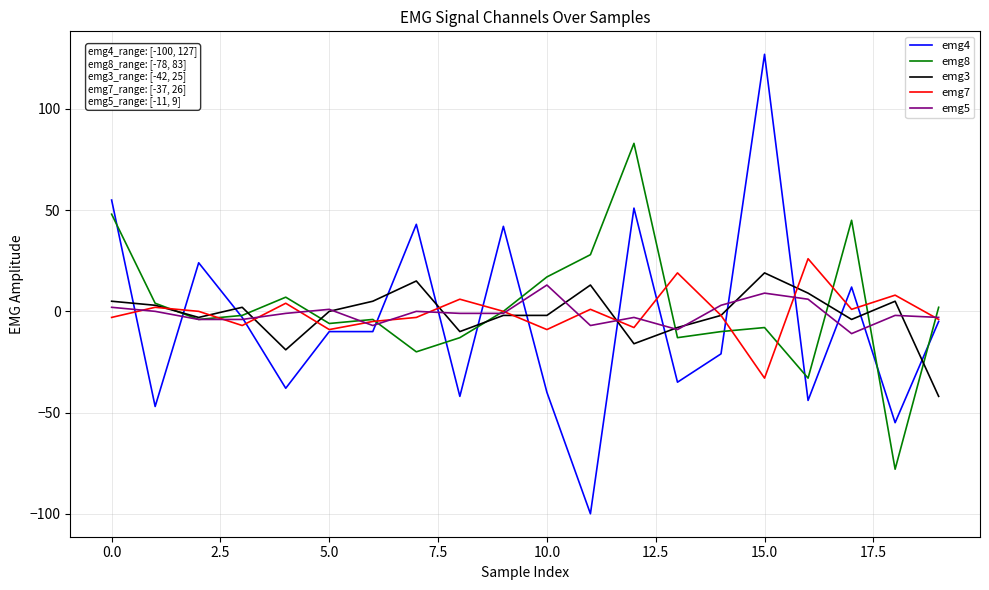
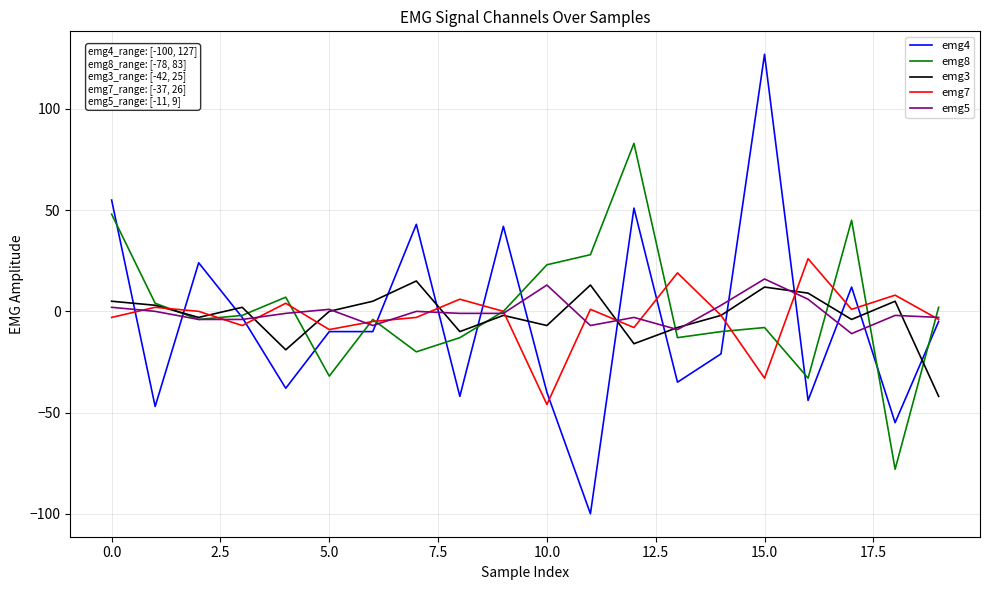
  {
    "emg4": {
      "0.0": 55,
      "10.0": -40,
      "15.0": 127
    },
    "emg8": {
      "0.0": 48,
-     "5.0": -6,
-     "10.0": 17,
+     "5.0": -32,
+     "10.0": 23,
      "15.0": -8
    },
    "emg3": {
      "0.0": 5,
-     "10.0": -2,
-     "15.0": 19
+     "10.0": -7,
+     "15.0": 12
    },
    "emg7": {
      "0.0": -3,
-     "10.0": -9,
+     "10.0": -46,
      "15.0": -33
    },
    "emg5": {
      "0.0": 2,
      "10.0": 13,
-     "15.0": 9
+     "15.0": 16
    }
  }
